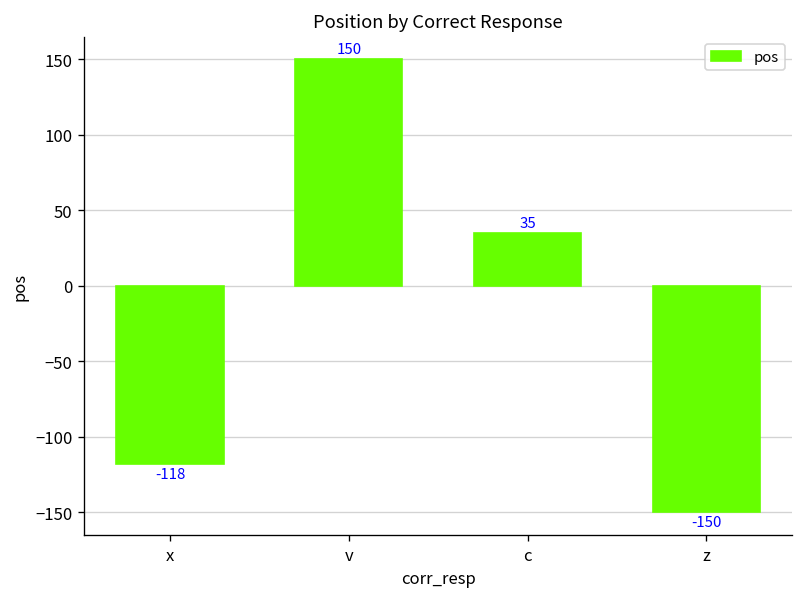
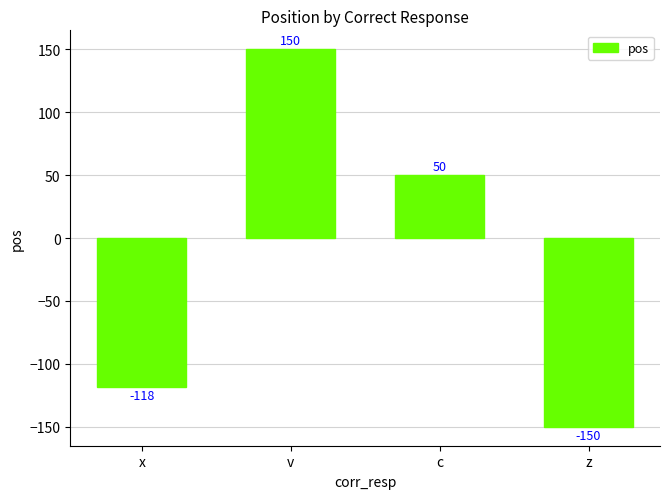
  {
    "x": -118,
    "v": 150,
-   "c": 35,
+   "c": 50,
    "z": -150
  }
